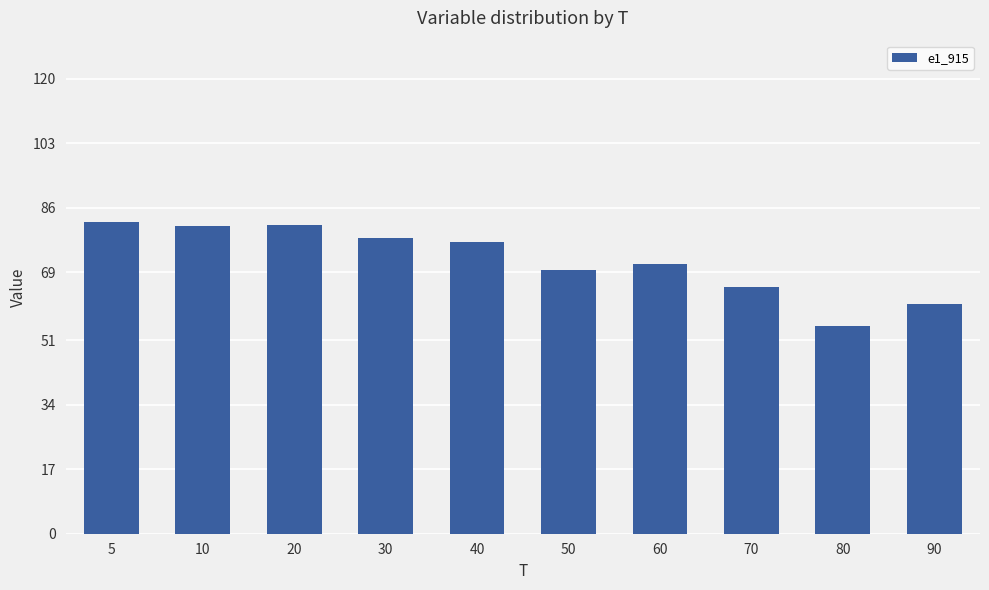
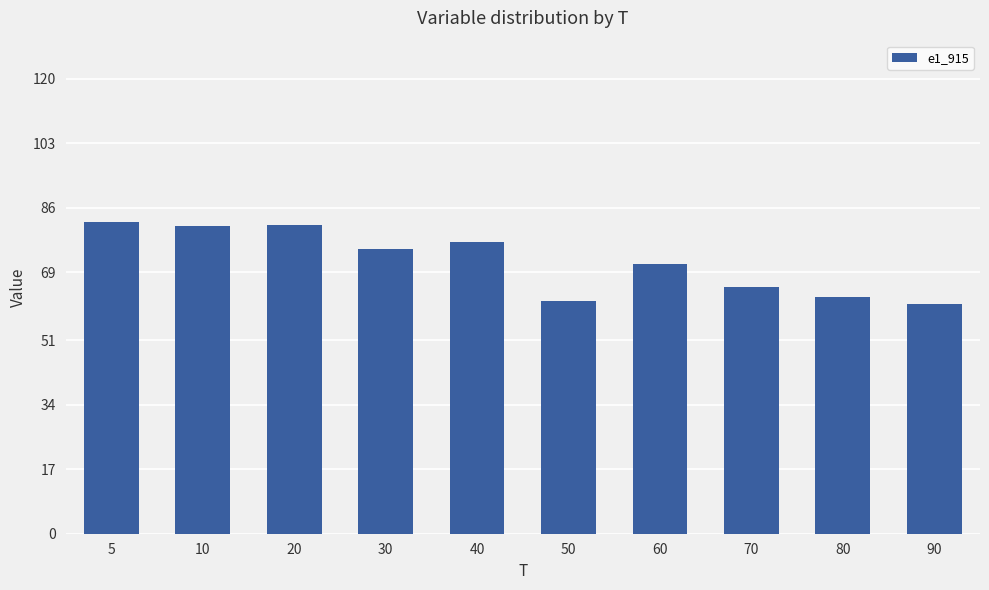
  {
    "5": 82,
    "10": 81,
    "20": 81,
-   "30": 78,
+   "30": 75,
    "40": 77,
-   "50": 70,
+   "50": 61,
    "60": 71,
    "70": 65,
-   "80": 55,
+   "80": 62,
    "90": 61
  }
